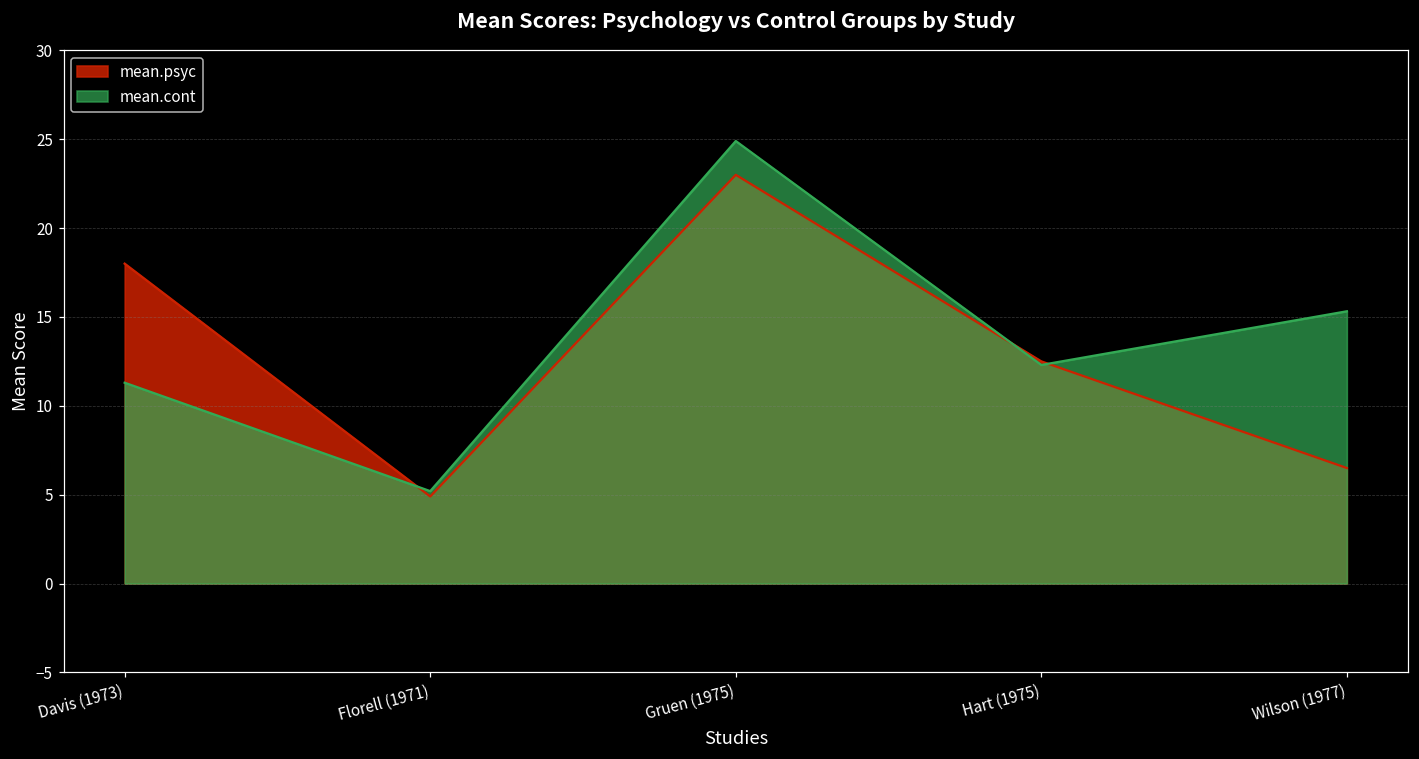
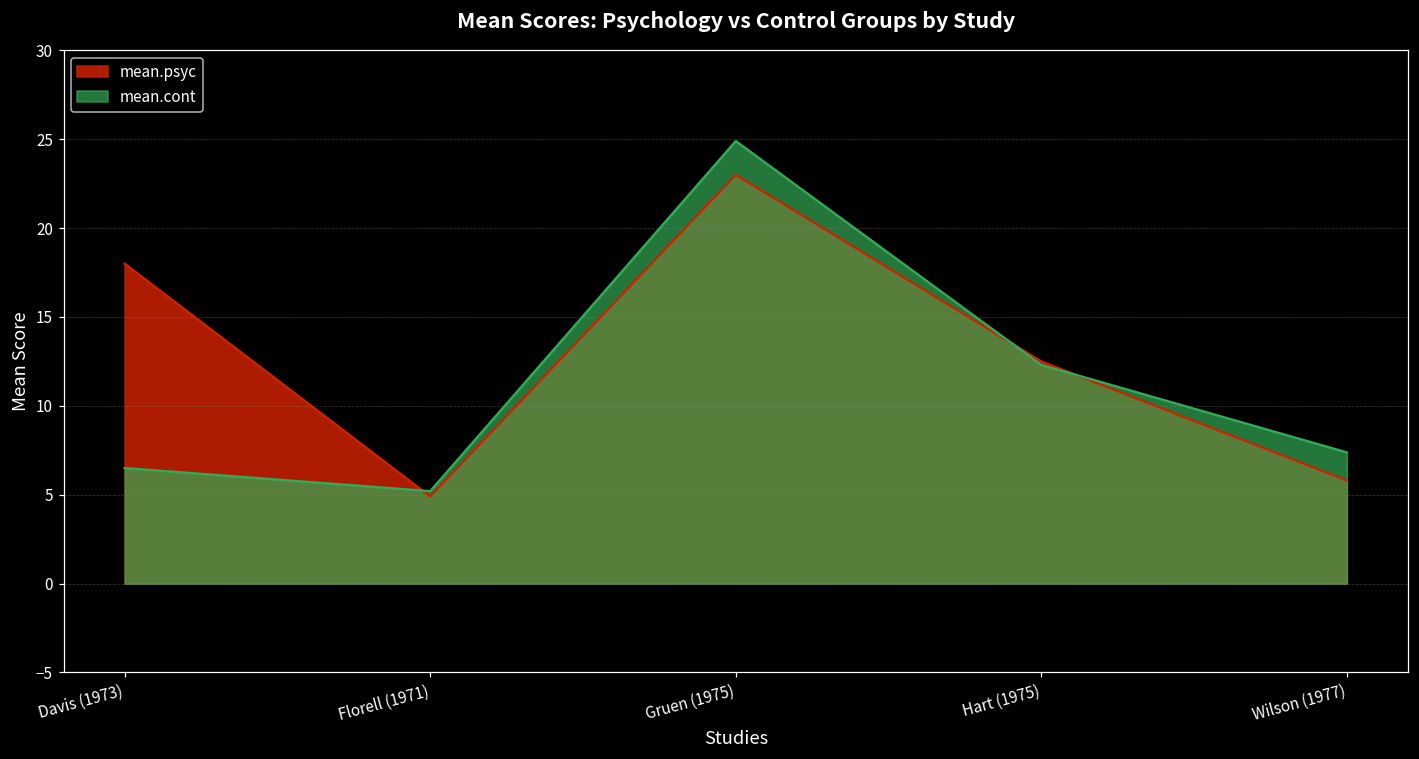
  {
    "mean.psyc": {
      "Davis (1973)": 18.0,
      "Florell (1971)": 4.9,
      "Gruen (1975)": 23.0,
      "Hart (1975)": 12.5,
-     "Wilson (1977)": 6.5
+     "Wilson (1977)": 5.8
    },
    "mean.cont": {
-     "Davis (1973)": 11.3,
+     "Davis (1973)": 6.5,
      "Florell (1971)": 5.2,
      "Gruen (1975)": 24.9,
      "Hart (1975)": 12.3,
-     "Wilson (1977)": 15.3
+     "Wilson (1977)": 7.4
    }
  }
